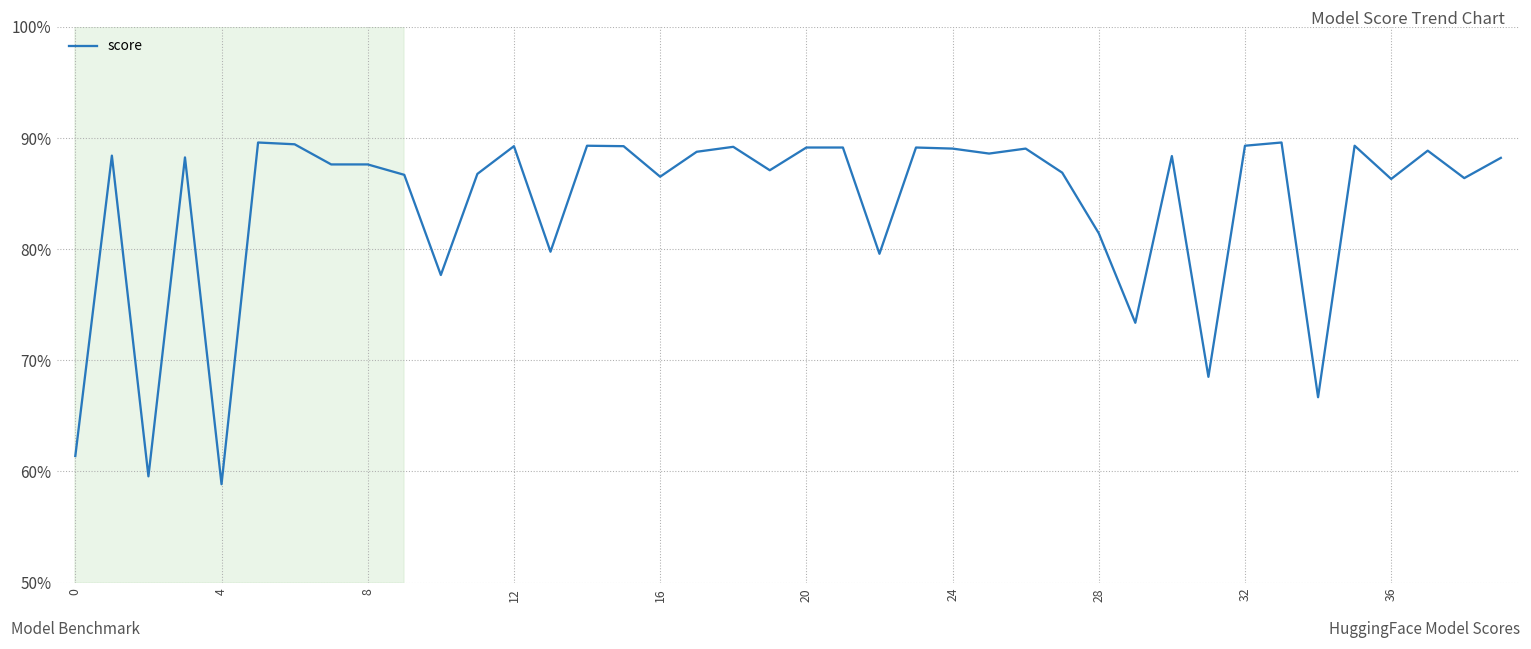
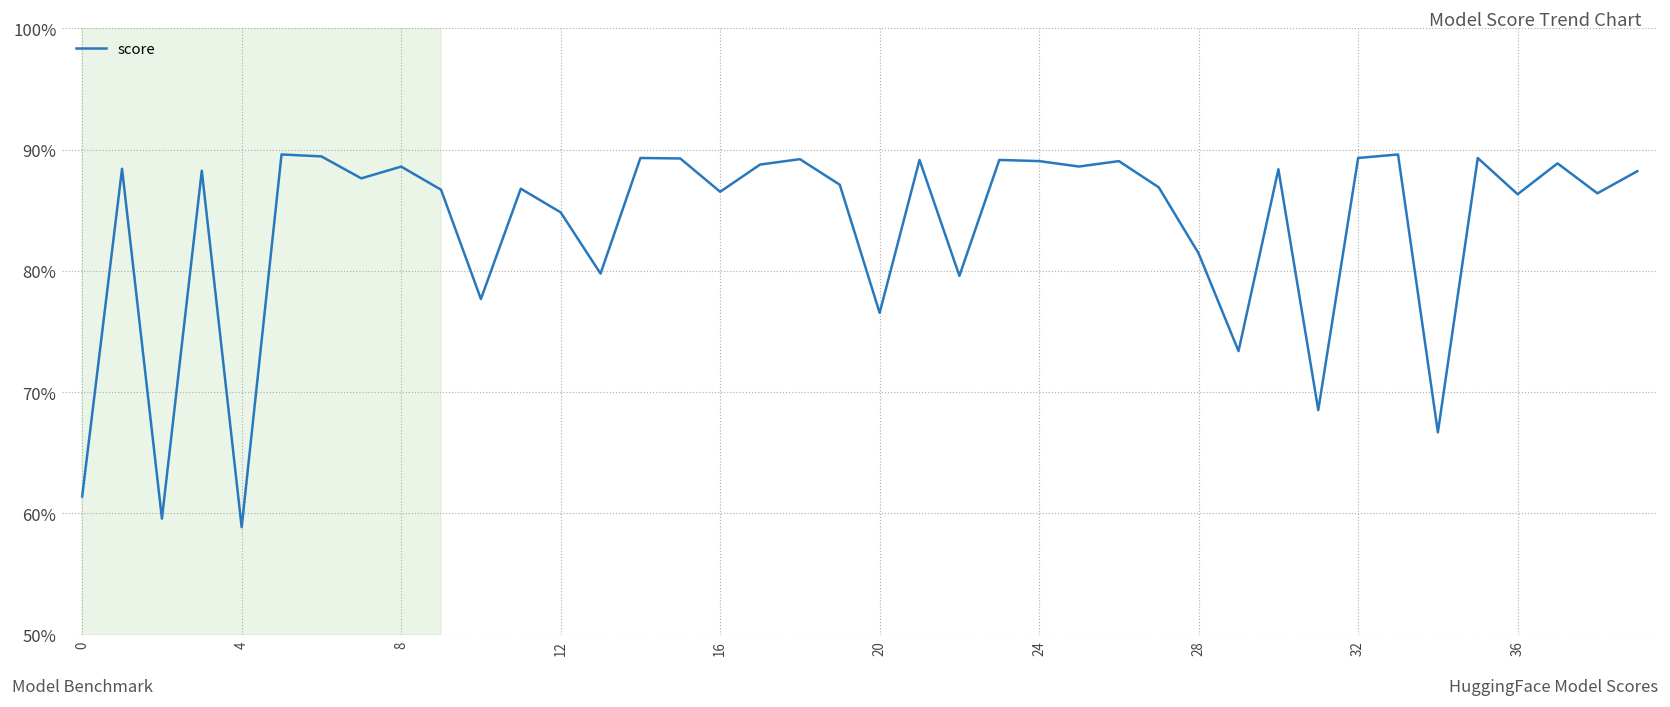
  {
    "0": "61.4%",
    "4": "58.9%",
-   "8": "87.6%",
-   "12": "89.3%",
+   "8": "88.6%",
+   "12": "84.8%",
    "16": "86.5%",
-   "20": "89.2%",
+   "20": "76.5%",
    "24": "89.1%",
    "28": "81.4%",
    "32": "89.3%",
    "36": "86.3%"
  }
